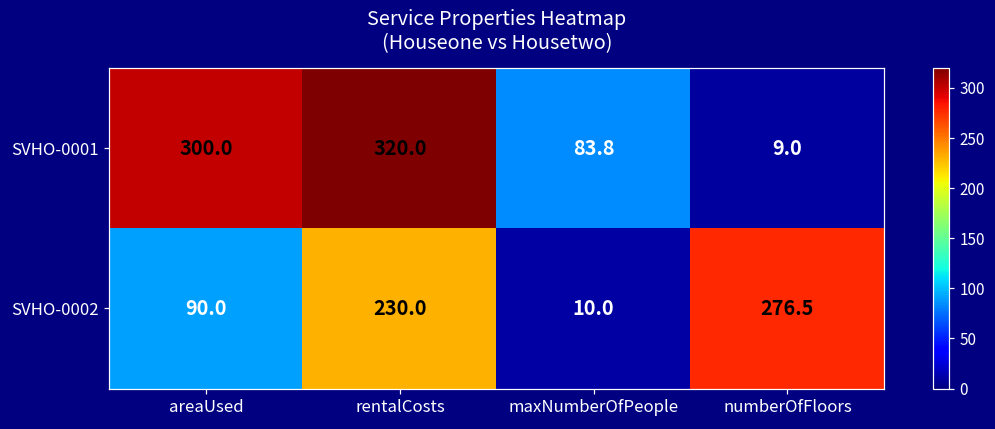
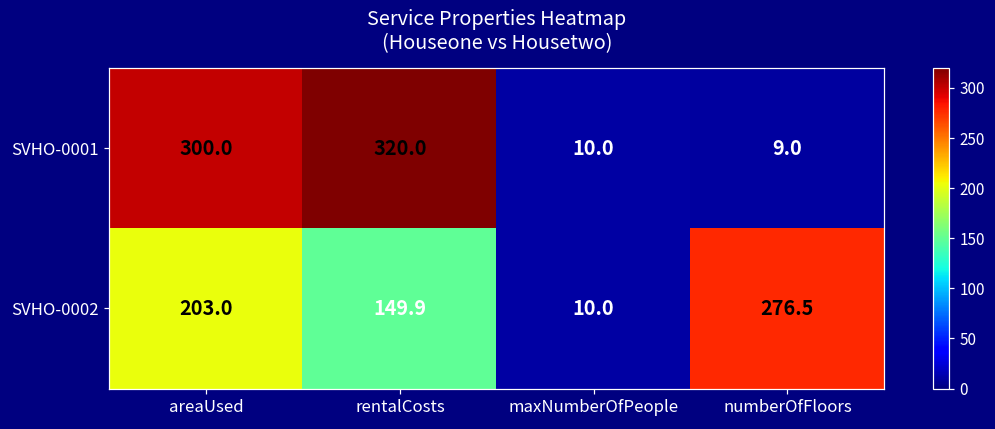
  {
    "SVHO-0001": {
      "areaUsed": 300.0,
      "rentalCosts": 320.0,
-     "maxNumberOfPeople": 83.8,
+     "maxNumberOfPeople": 10.0,
      "numberOfFloors": 9.0
    },
    "SVHO-0002": {
-     "areaUsed": 90.0,
-     "rentalCosts": 230.0,
+     "areaUsed": 203.0,
+     "rentalCosts": 149.9,
      "maxNumberOfPeople": 10.0,
      "numberOfFloors": 276.5
    }
  }
